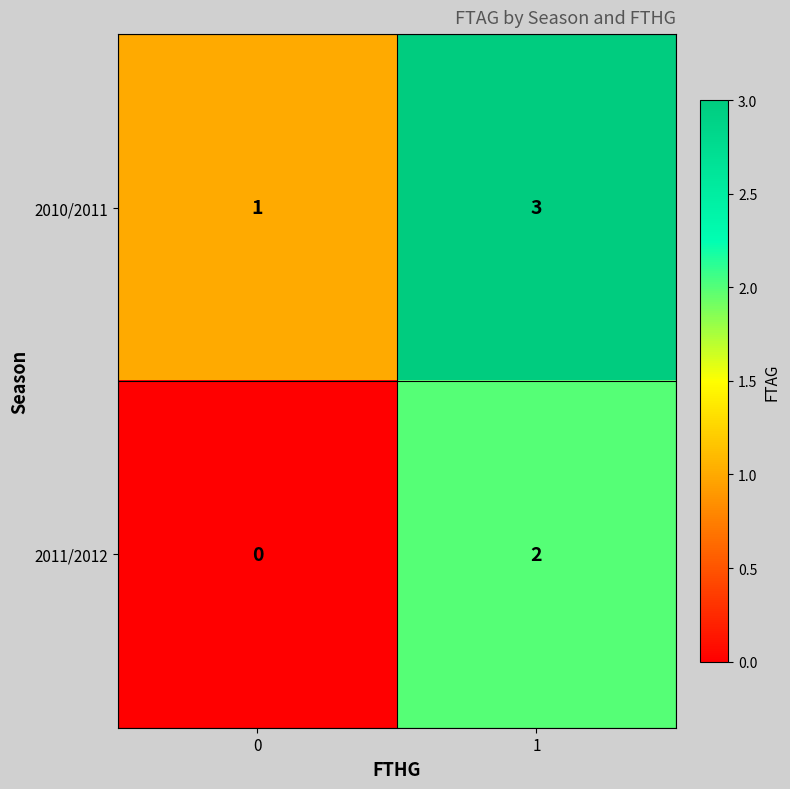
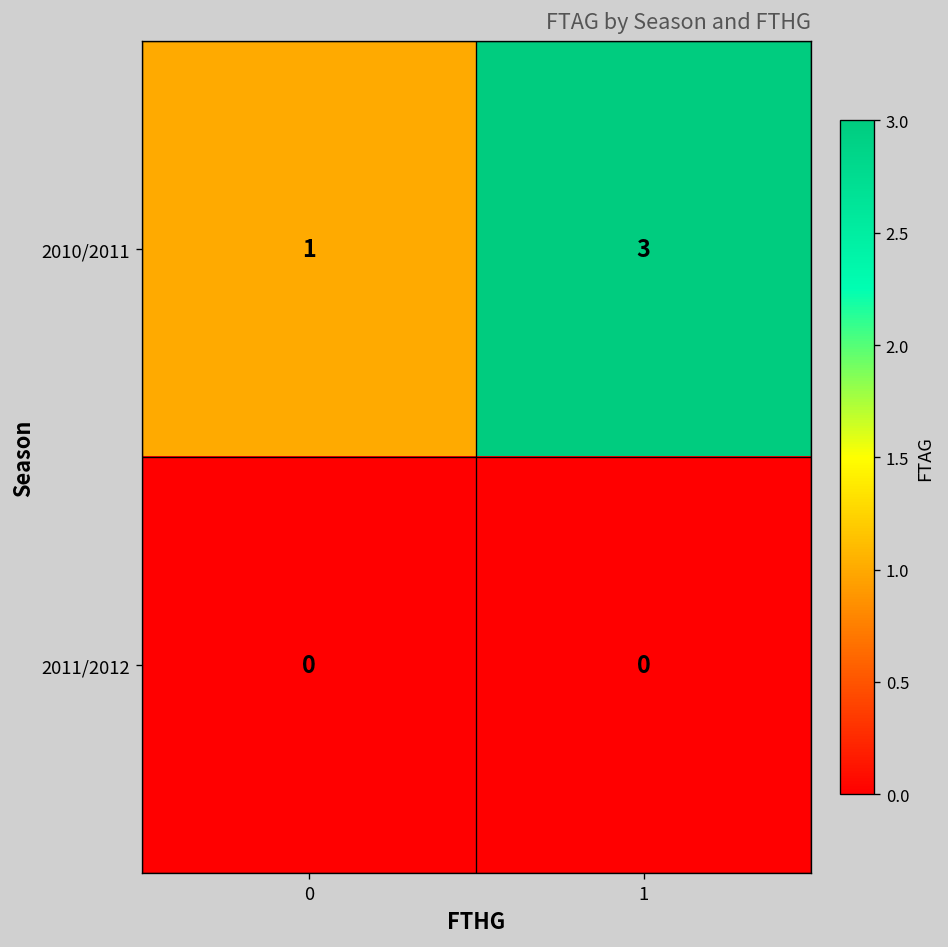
  {
    "2010/2011": {
      "0": 1,
      "1": 3
    },
    "2011/2012": {
      "0": 0,
-     "1": 2
+     "1": 0
    }
  }
